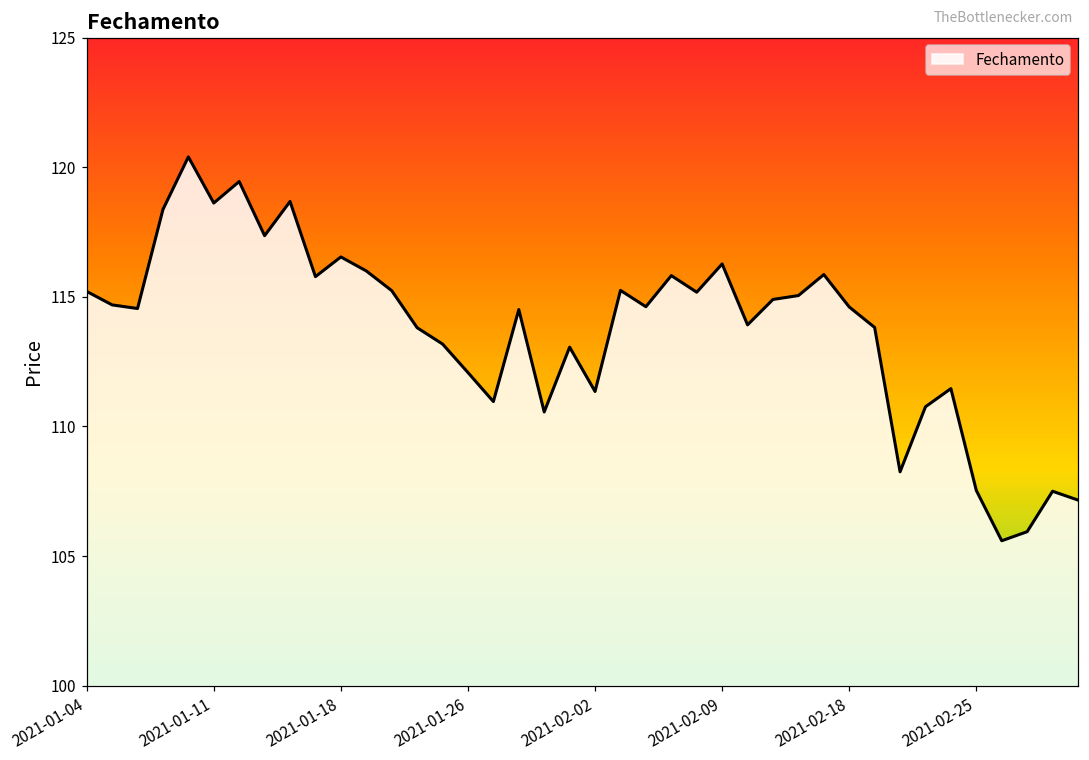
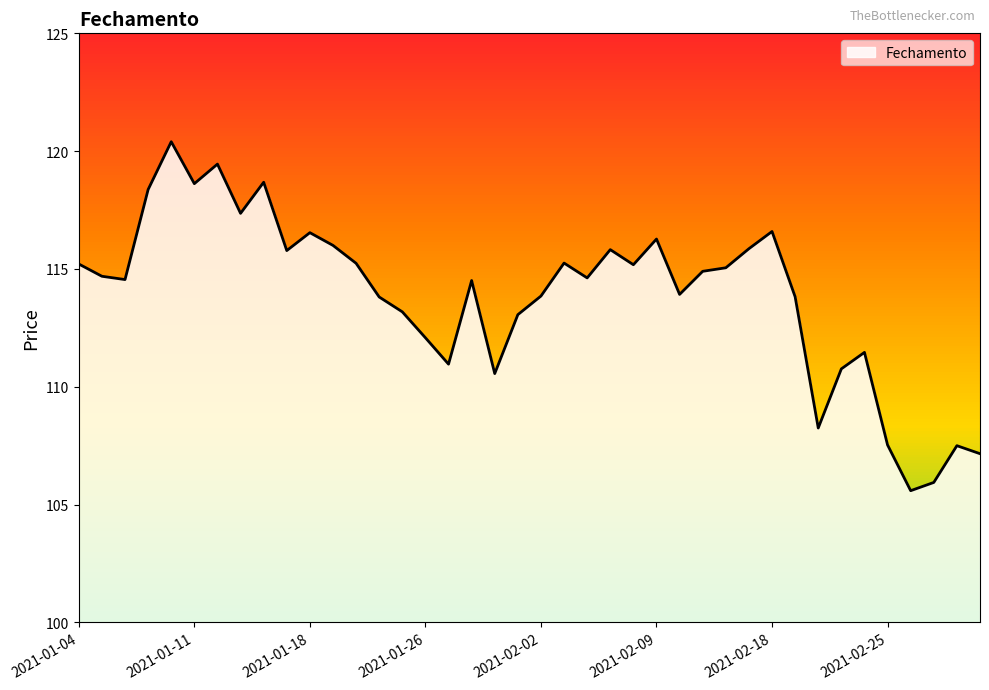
  {
    "2021-01-04": 115.2,
    "2021-01-11": 118.6,
    "2021-01-18": 116.5,
    "2021-01-26": 112.1,
-   "2021-02-02": 111.4,
+   "2021-02-02": 113.9,
    "2021-02-09": 116.3,
-   "2021-02-18": 114.6,
+   "2021-02-18": 116.6,
    "2021-02-25": 107.5
  }
